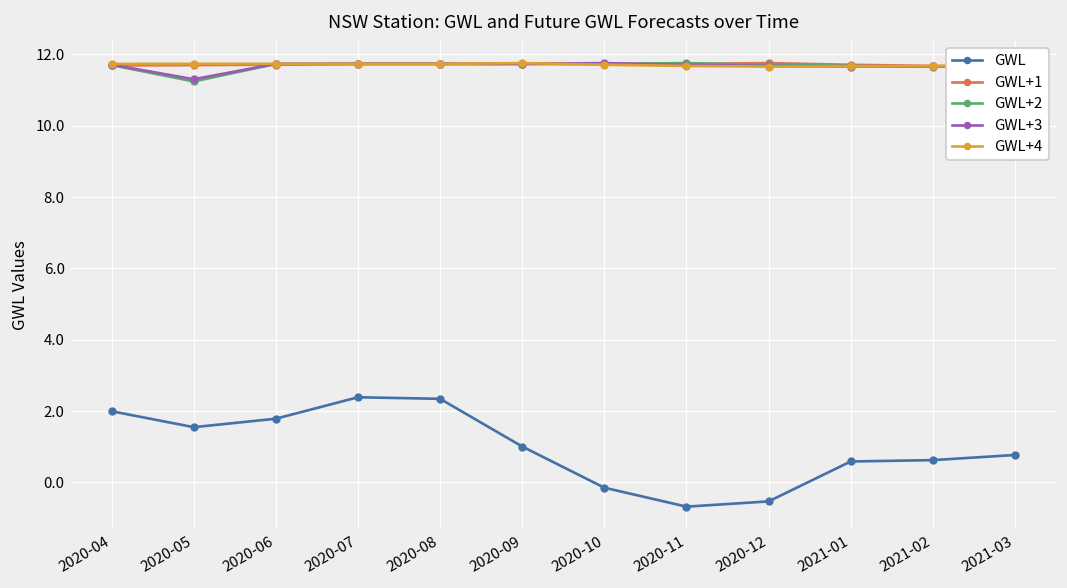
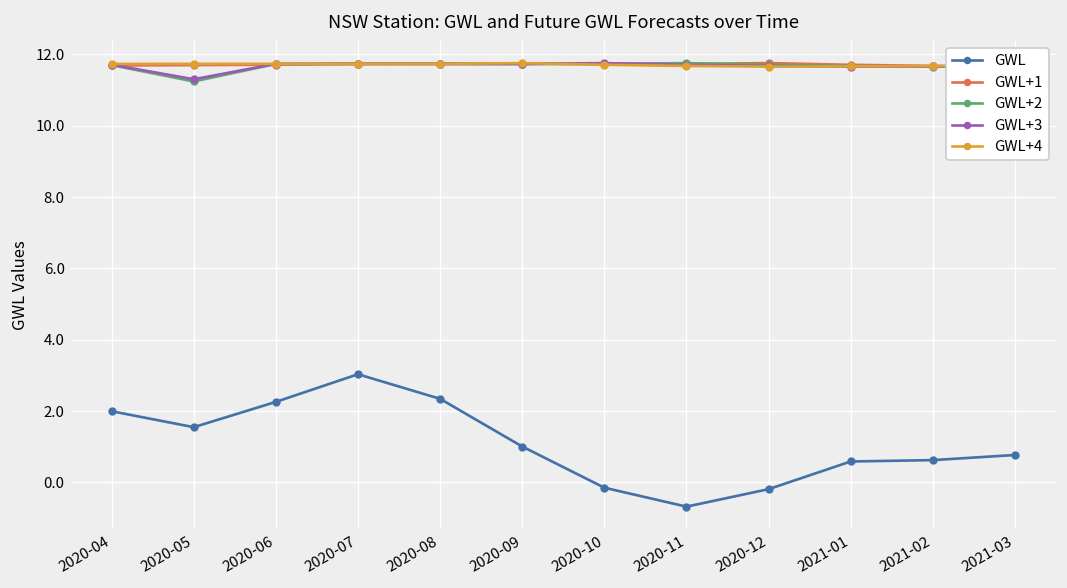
  {
    "GWL": {
      "2020-04": 2.0,
      "2020-05": 1.5,
-     "2020-06": 1.8,
-     "2020-07": 2.4,
+     "2020-06": 2.3,
+     "2020-07": 3.0,
      "2020-08": 2.3,
      "2020-09": 1.0,
      "2020-10": -0.1,
      "2020-11": -0.7,
-     "2020-12": -0.5,
+     "2020-12": -0.2,
      "2021-01": 0.6,
      "2021-02": 0.6,
      "2021-03": 0.8
    }
  }
